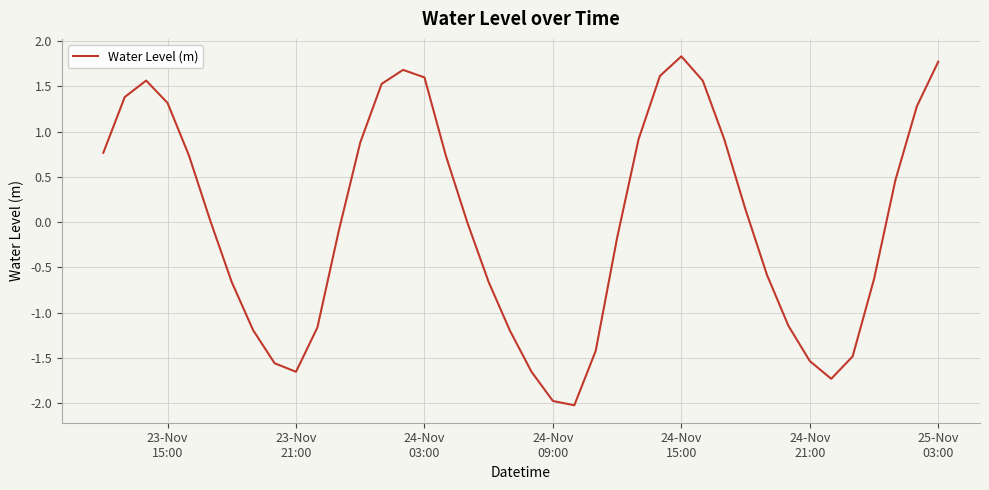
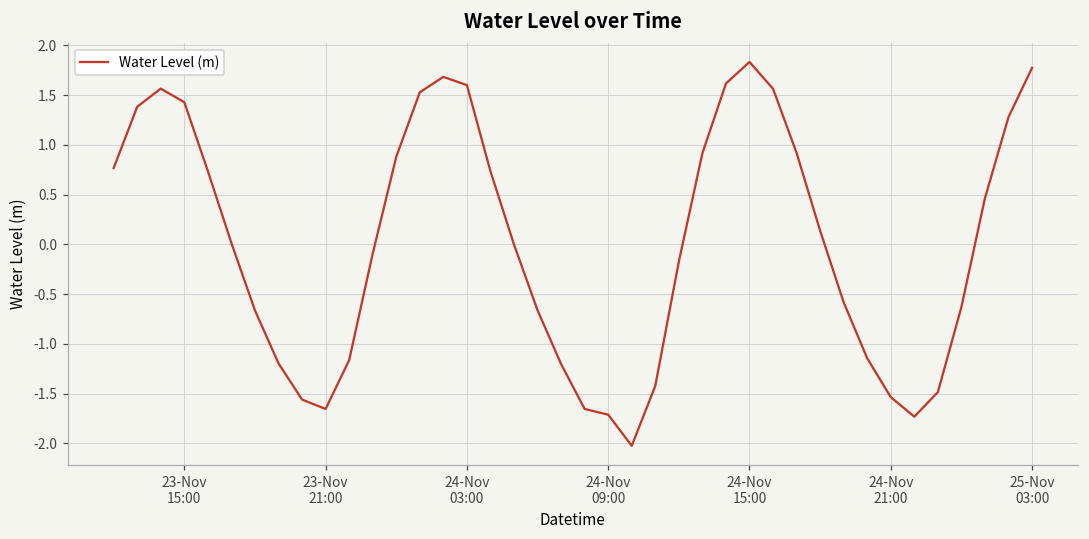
  {
-   "23-Nov 15:00": 1.3,
+   "23-Nov 15:00": 1.4,
    "23-Nov 21:00": -1.7,
    "24-Nov 03:00": 1.6,
-   "24-Nov 09:00": -2.0,
+   "24-Nov 09:00": -1.7,
    "24-Nov 15:00": 1.8,
    "24-Nov 21:00": -1.5,
    "25-Nov 03:00": 1.8
  }
